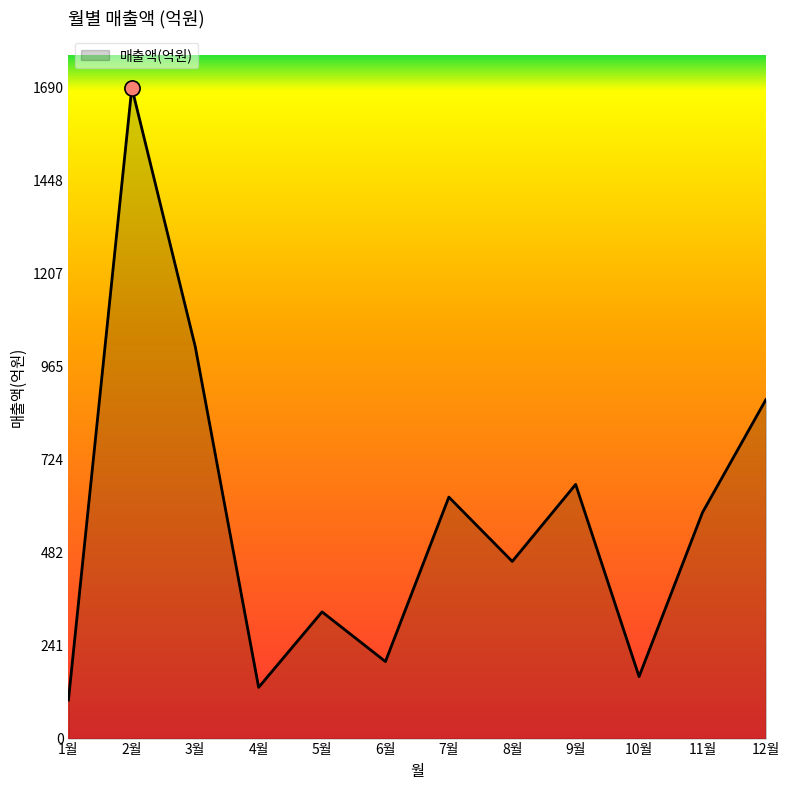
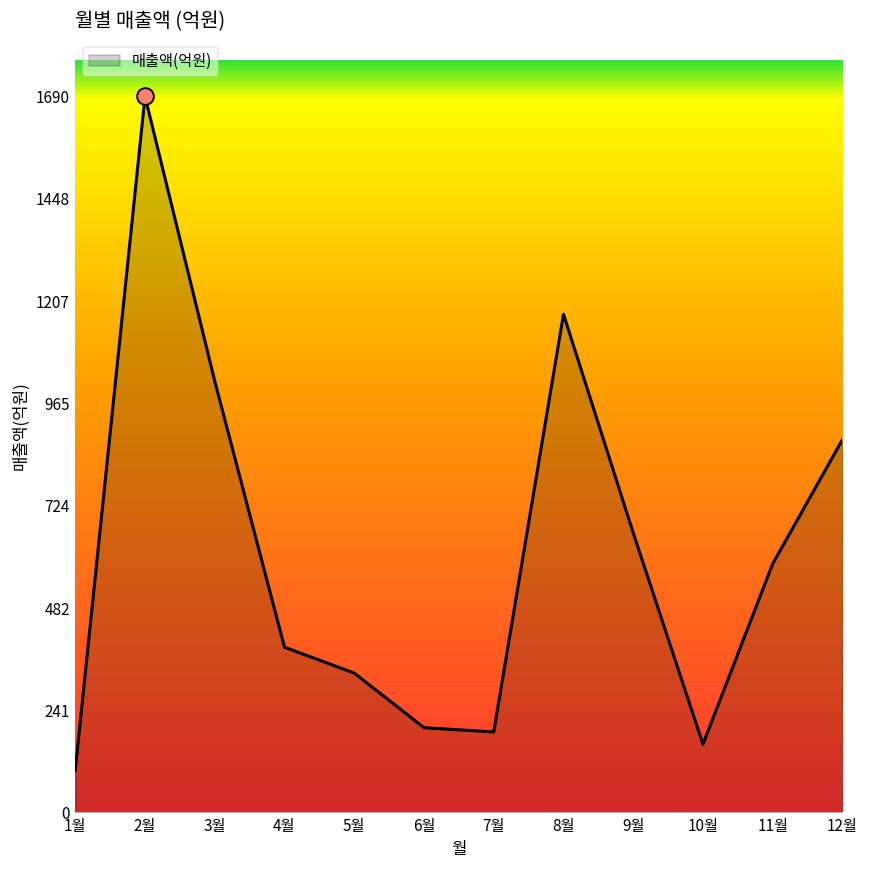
  {
    "매출액(억원)": {
      "1월": 100,
      "3월": 1020,
-     "4월": 130,
+     "4월": 390,
      "5월": 330,
      "6월": 200,
-     "7월": 630,
-     "8월": 460,
+     "7월": 190,
+     "8월": 1180,
      "9월": 660,
      "10월": 160,
      "11월": 590,
      "12월": 880
    }
  }
